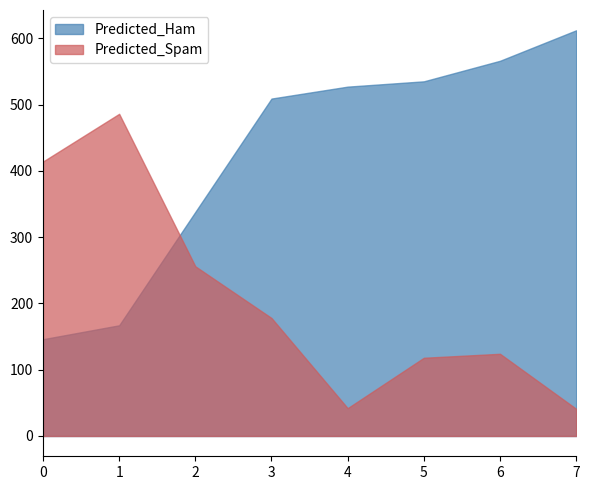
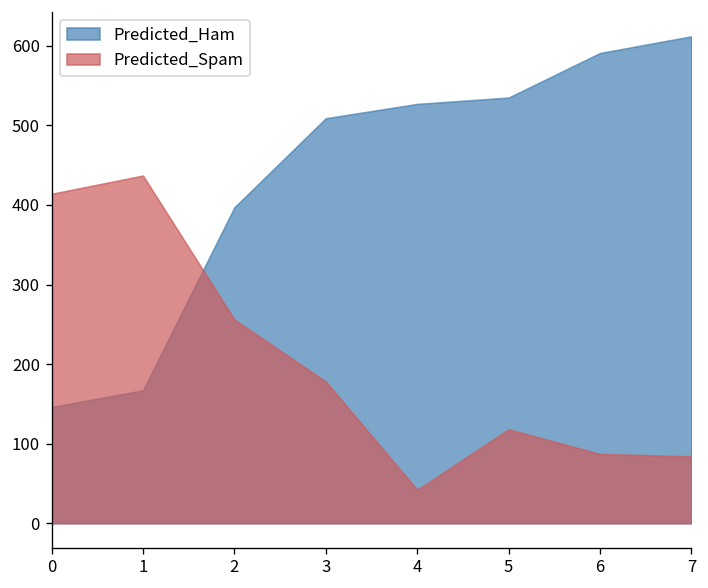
  {
    "Predicted_Ham": {
      "0": 150,
      "1": 170,
-     "2": 340,
+     "2": 400,
      "3": 510,
      "4": 530,
      "5": 540,
-     "6": 570,
+     "6": 590,
      "7": 610
    },
    "Predicted_Spam": {
      "0": 410,
-     "1": 490,
+     "1": 440,
      "2": 260,
      "3": 180,
      "4": 40,
      "5": 120,
-     "6": 120,
-     "7": 40
+     "6": 90,
+     "7": 80
    }
  }
